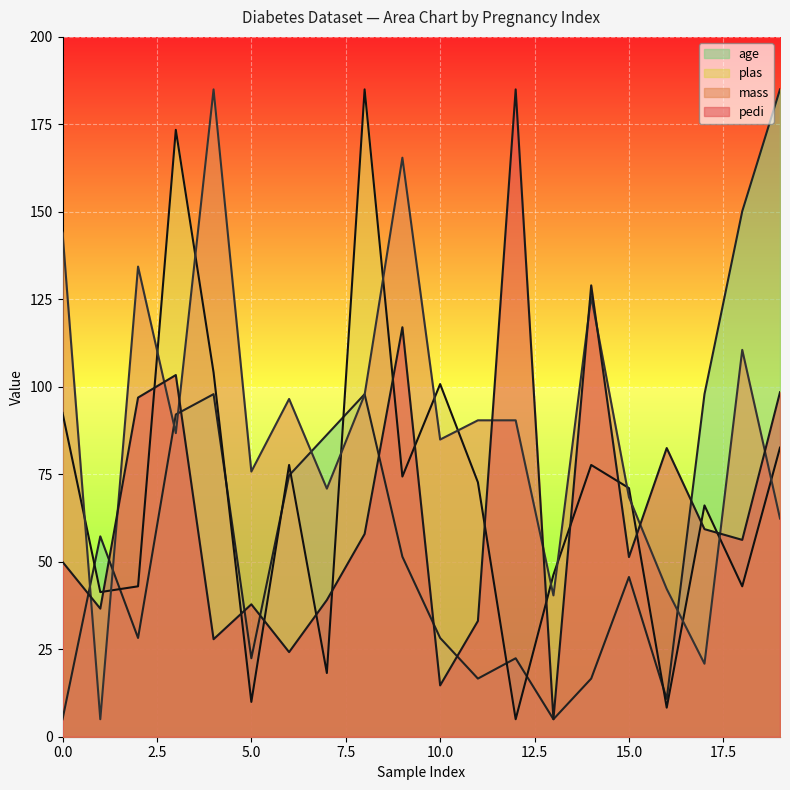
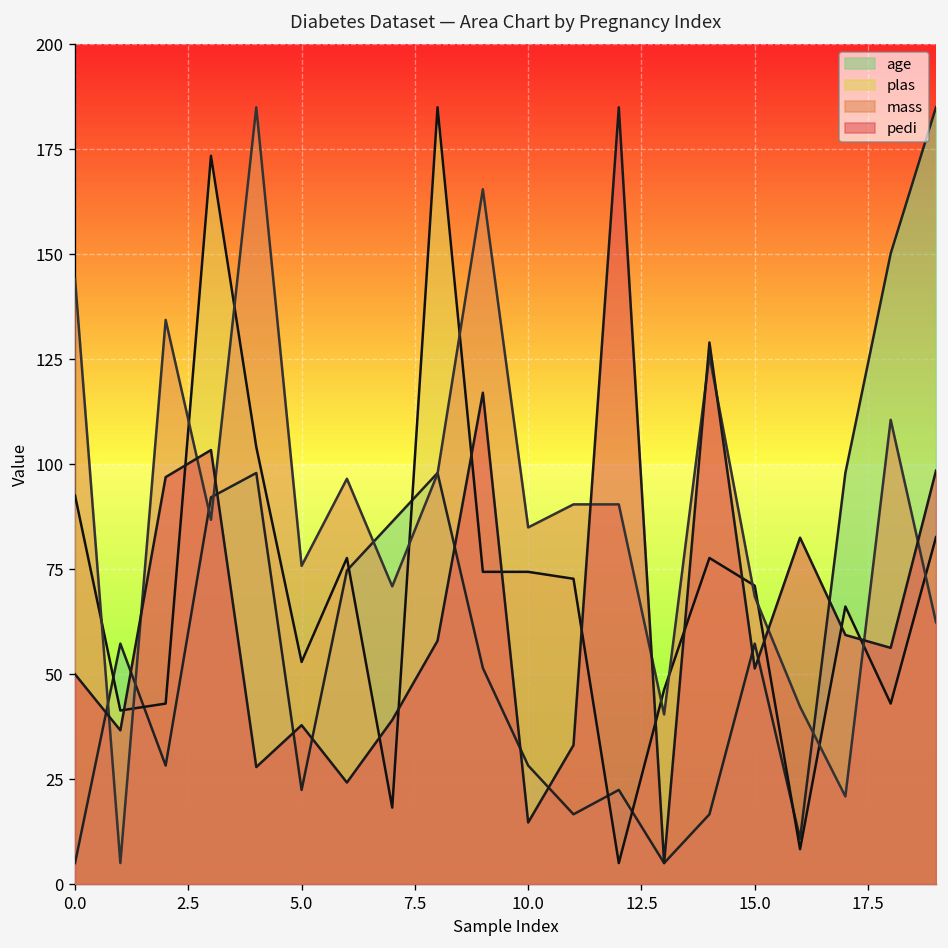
  {
    "age": {
      "0.0": 5,
      "5.0": 22,
      "10.0": 28,
-     "15.0": 46
+     "15.0": 57
    },
    "plas": {
      "0.0": 93,
-     "5.0": 10,
-     "10.0": 101,
+     "5.0": 53,
+     "10.0": 74,
      "15.0": 71
    }
  }
